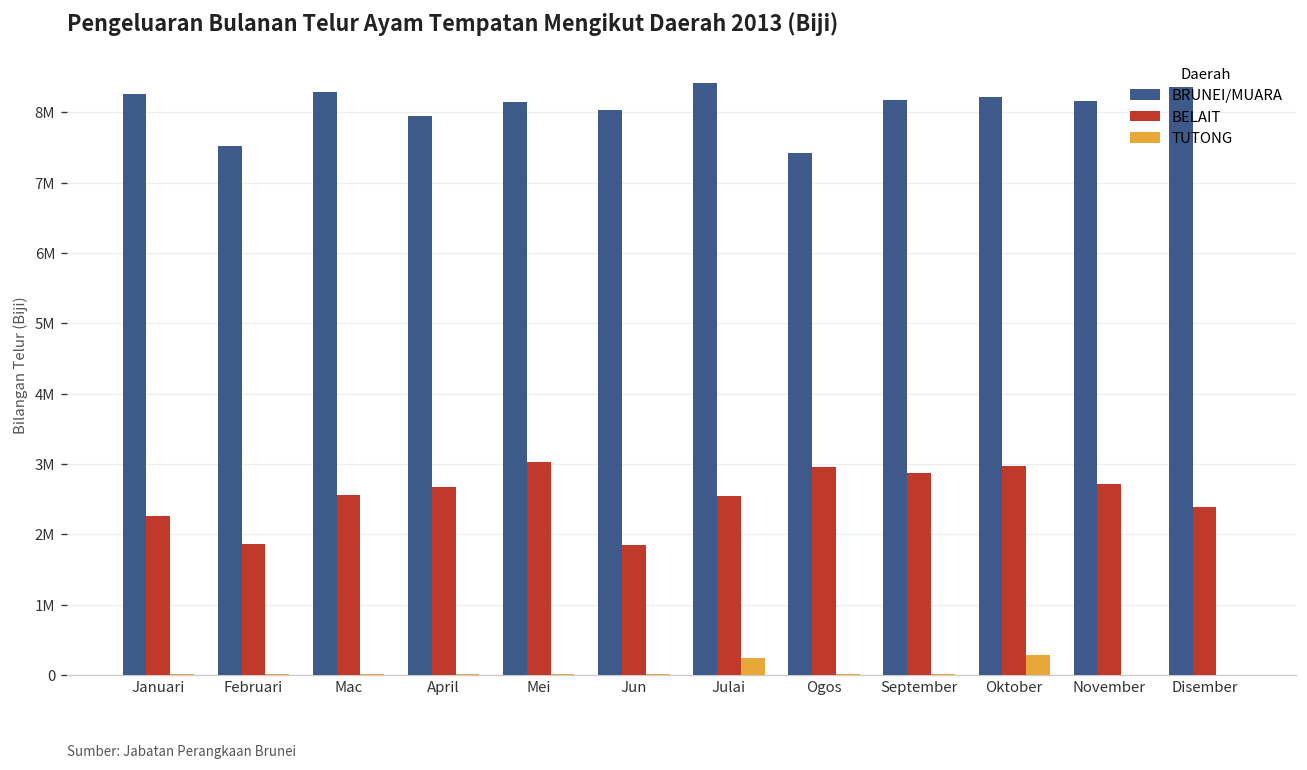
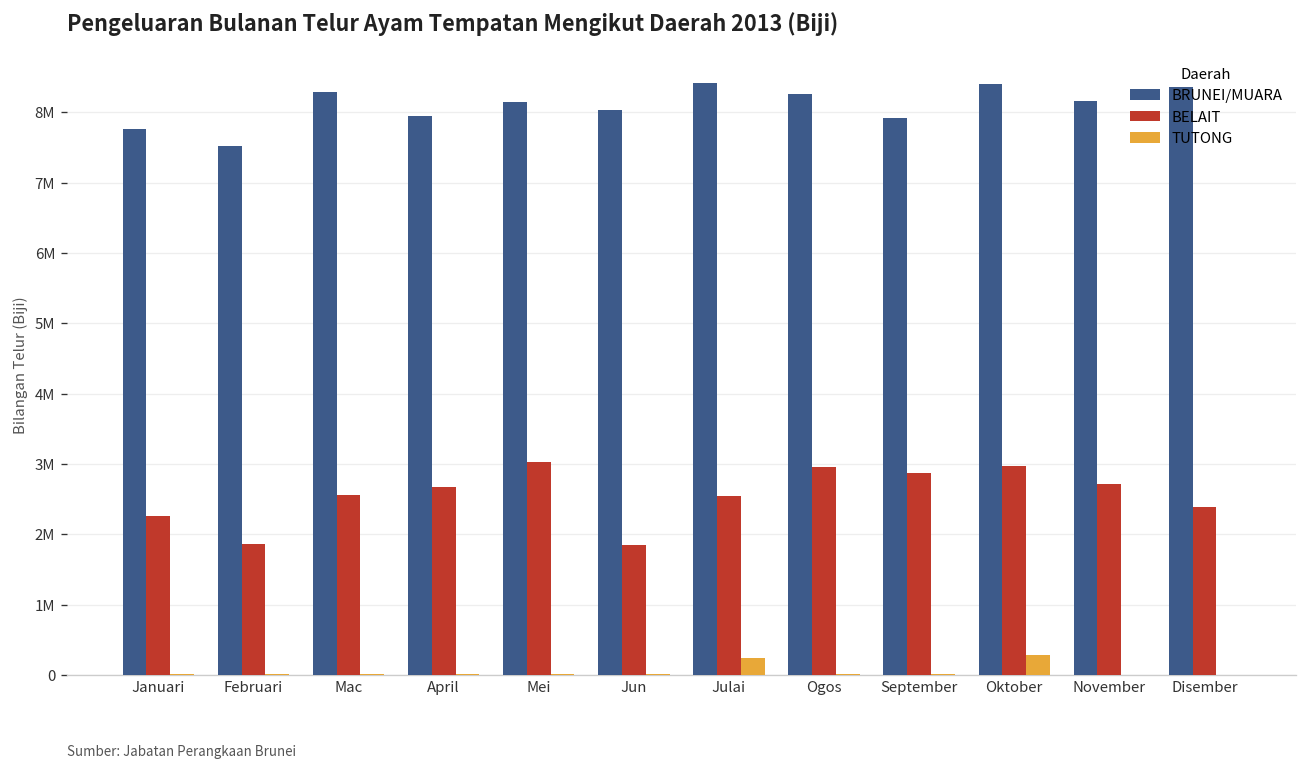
  {
    "BRUNEI/MUARA": {
-     "Januari": 8300000,
+     "Januari": 7800000,
      "Februari": 7500000,
      "Mac": 8300000,
      "April": 8000000,
      "Mei": 8100000,
      "Jun": 8000000,
      "Julai": 8400000,
-     "Ogos": 7400000,
-     "September": 8200000,
-     "Oktober": 8200000,
+     "Ogos": 8300000,
+     "September": 7900000,
+     "Oktober": 8400000,
      "November": 8200000,
      "Disember": 8400000
    },
    "BELAIT": {
      "Januari": 2300000,
      "Februari": 1900000,
      "Mac": 2600000,
      "April": 2700000,
      "Mei": 3000000,
      "Jun": 1800000,
      "Julai": 2500000,
      "Ogos": 3000000,
      "September": 2900000,
      "Oktober": 3000000,
      "November": 2700000,
      "Disember": 2400000
    },
    "TUTONG": {
      "Julai": 200000,
      "Oktober": 300000,
      "November": 0,
      "Disember": 0
    }
  }
